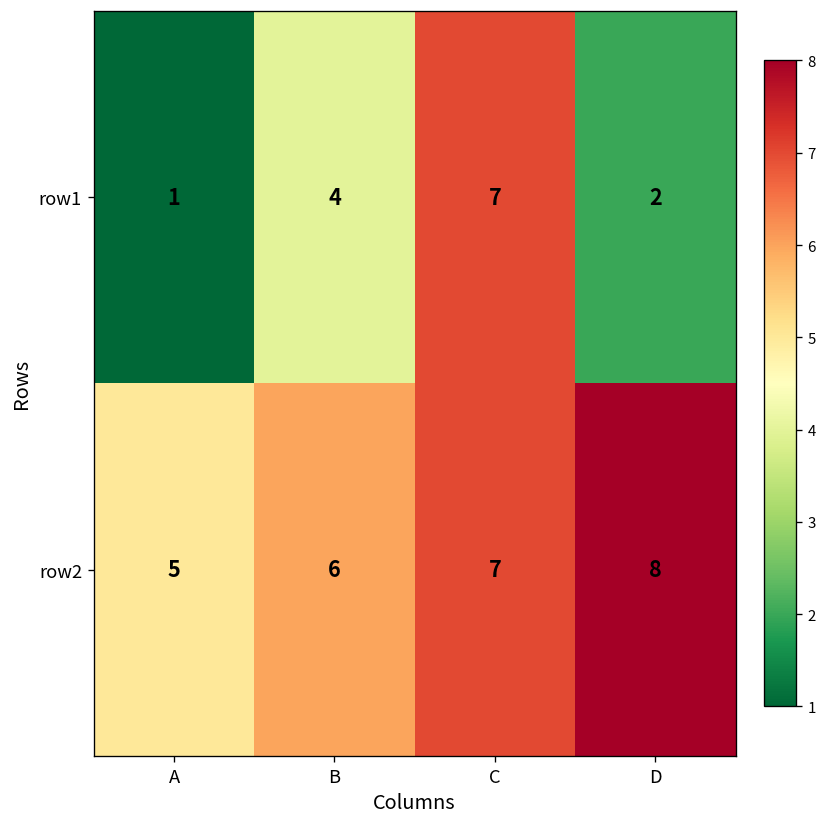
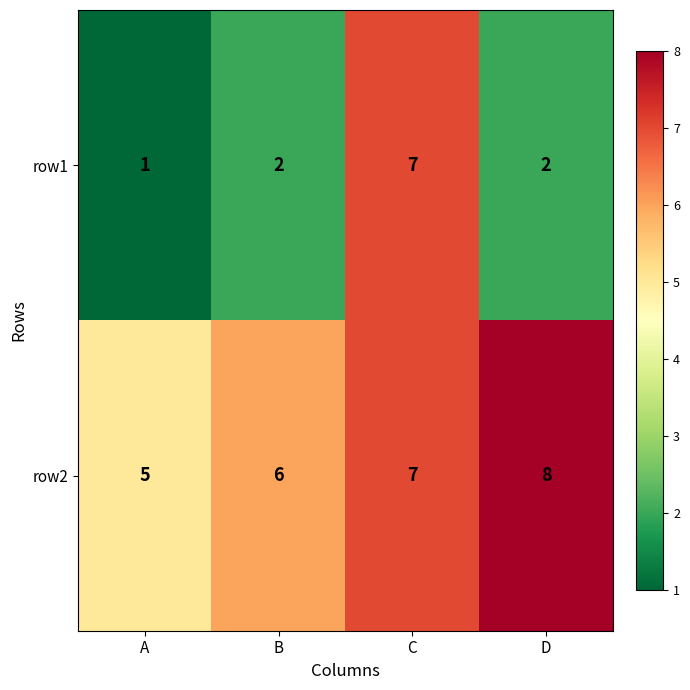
  {
    "row1": {
      "A": 1,
-     "B": 4,
+     "B": 2,
      "C": 7,
      "D": 2
    },
    "row2": {
      "A": 5,
      "B": 6,
      "C": 7,
      "D": 8
    }
  }
